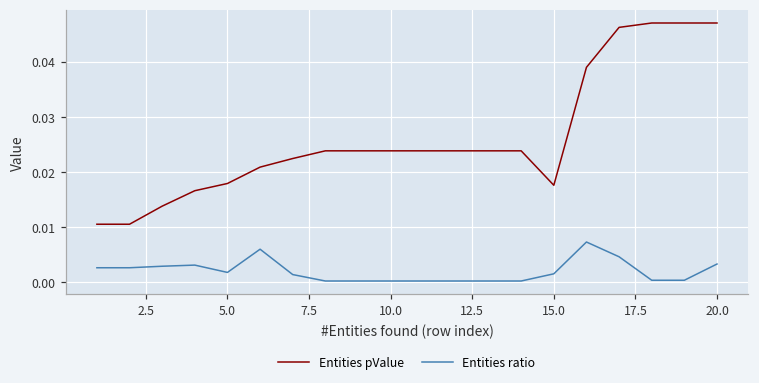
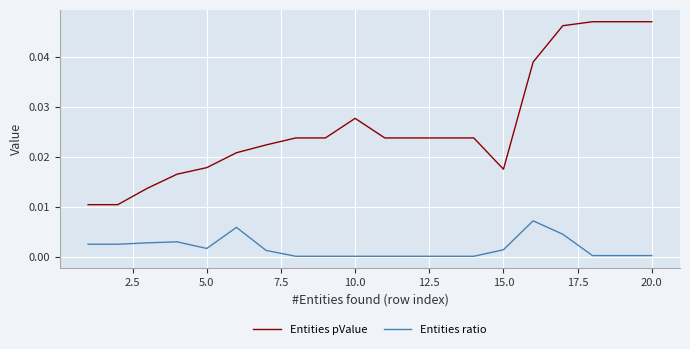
  {
    "Entities pValue": {
      "5.0": 0.018,
-     "10.0": 0.024,
+     "10.0": 0.028,
      "15.0": 0.018,
      "20.0": 0.047
    },
    "Entities ratio": {
      "5.0": 0.002,
      "10.0": 0.000,
      "15.0": 0.001,
-     "20.0": 0.003
+     "20.0": 0.000
    }
  }
